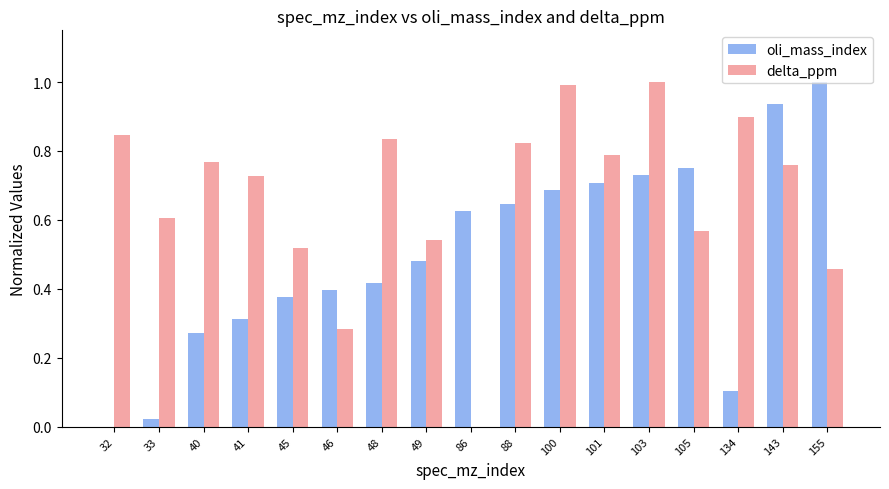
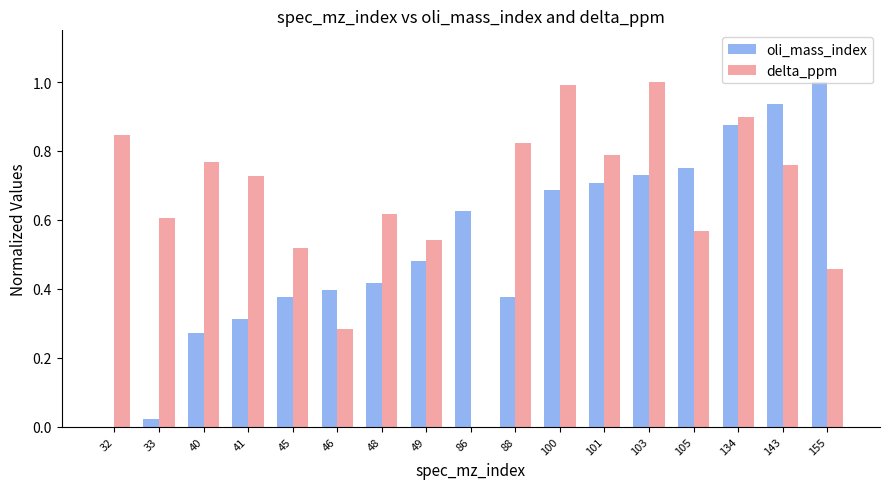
  {
    "oli_mass_index": {
      "32": 0.00,
      "33": 0.02,
      "40": 0.27,
      "41": 0.31,
      "45": 0.38,
      "46": 0.40,
      "48": 0.42,
      "49": 0.48,
      "86": 0.63,
-     "88": 0.65,
+     "88": 0.38,
      "100": 0.69,
      "101": 0.71,
      "103": 0.73,
      "105": 0.75,
-     "134": 0.10,
+     "134": 0.88,
      "143": 0.94
    },
    "delta_ppm": {
      "32": 0.85,
      "33": 0.61,
      "40": 0.77,
      "41": 0.73,
      "45": 0.52,
      "46": 0.28,
-     "48": 0.83,
+     "48": 0.62,
      "49": 0.54,
      "86": 0.00,
      "88": 0.82,
      "100": 0.99,
      "101": 0.79,
      "103": 1.00,
      "105": 0.57,
      "134": 0.90,
      "143": 0.76,
      "155": 0.46
    }
  }
